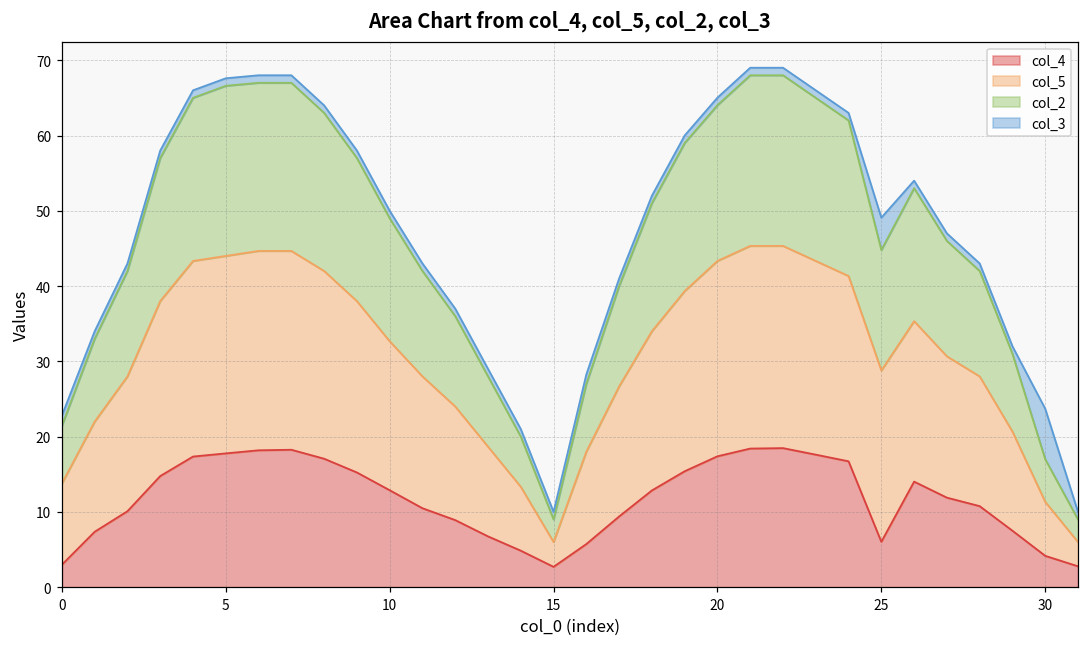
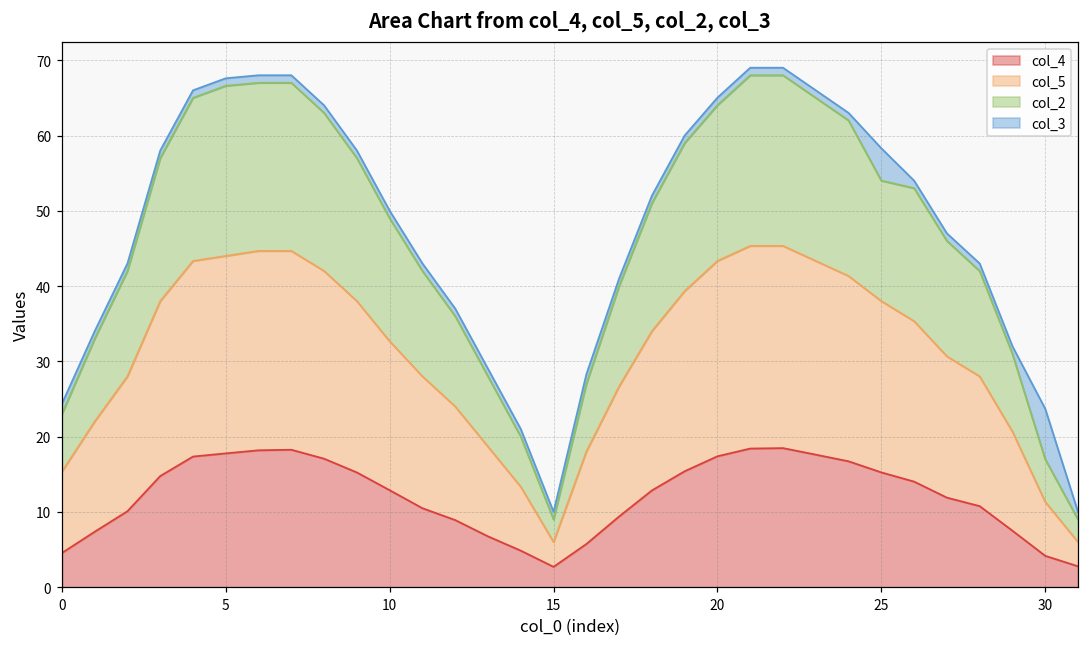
  {
    "col_4": {
-     "0": 3,
+     "0": 5,
      "5": 18,
      "10": 13,
      "15": 3,
      "20": 17,
-     "25": 6,
+     "25": 15,
      "30": 4
    },
    "col_5": {
      "0": 11,
      "5": 26,
      "10": 20,
      "15": 3,
      "20": 26,
      "25": 23,
      "30": 7
    },
    "col_2": {
      "0": 8,
      "5": 23,
      "10": 16,
      "15": 3,
      "20": 21,
      "25": 16,
      "30": 6
    },
    "col_3": {
      "0": 1,
      "5": 1,
      "10": 1,
      "15": 1,
      "20": 1,
      "25": 4,
      "30": 7
    }
  }
